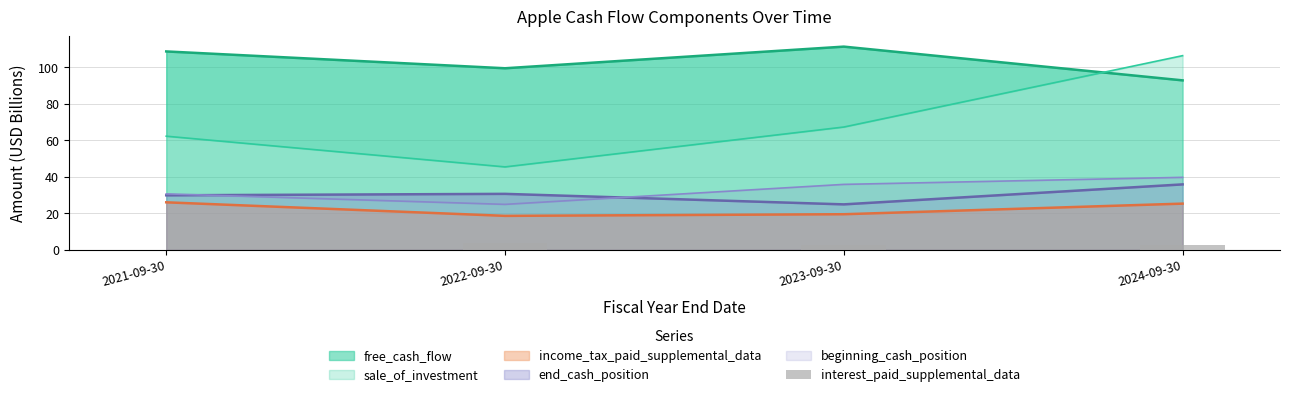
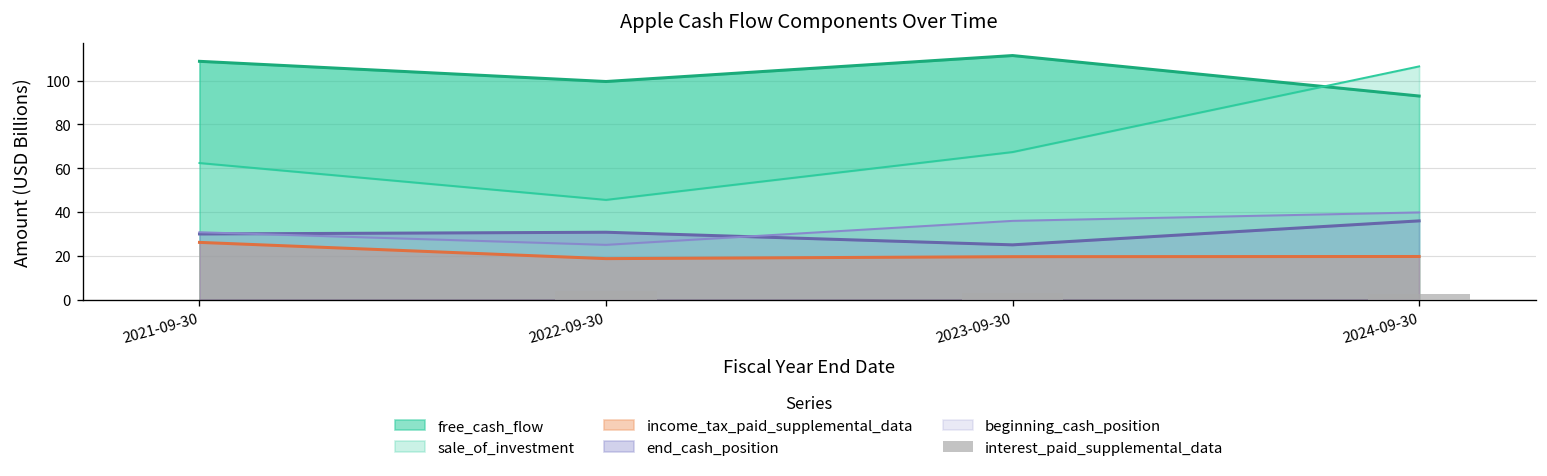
  {
    "income_tax_paid_supplemental_data": {
      "2021-09-30": 26,
      "2022-09-30": 19,
      "2023-09-30": 20,
-     "2024-09-30": 25
+     "2024-09-30": 20
    }
  }
